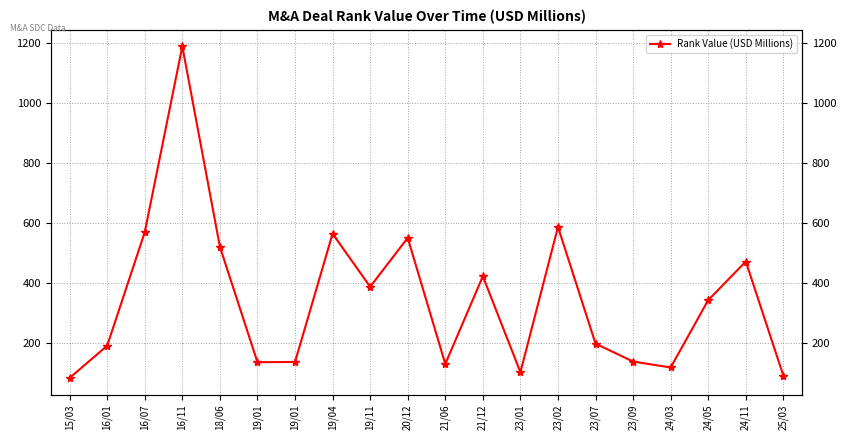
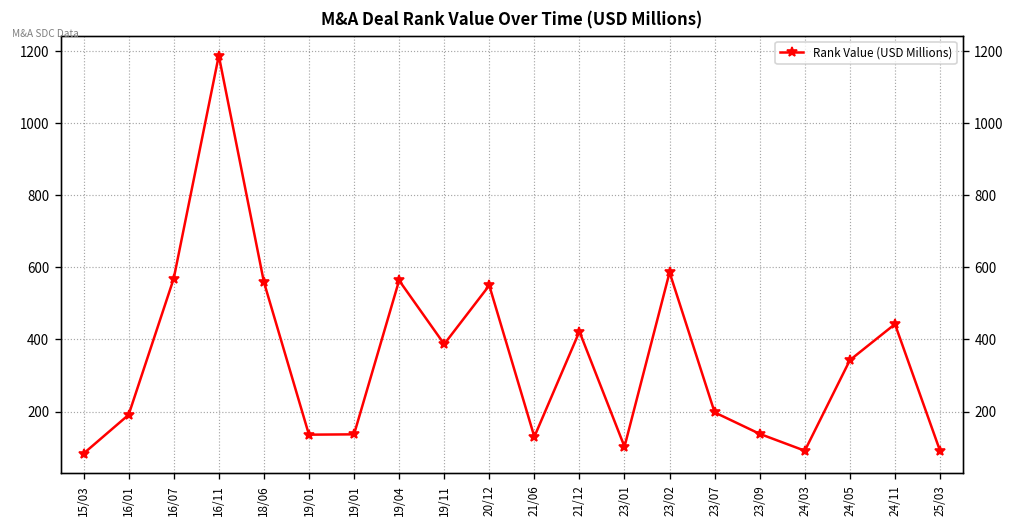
  {
    "15/03": 80,
    "16/01": 190,
    "16/07": 570,
    "16/11": 1190,
-   "18/06": 520,
+   "18/06": 560,
    "19/04": 560,
    "19/11": 390,
    "20/12": 550,
    "21/06": 130,
    "21/12": 420,
    "23/01": 100,
    "23/02": 590,
    "23/07": 200,
    "23/09": 140,
-   "24/03": 120,
+   "24/03": 90,
    "24/05": 340,
-   "24/11": 470,
+   "24/11": 440,
    "25/03": 90
  }
